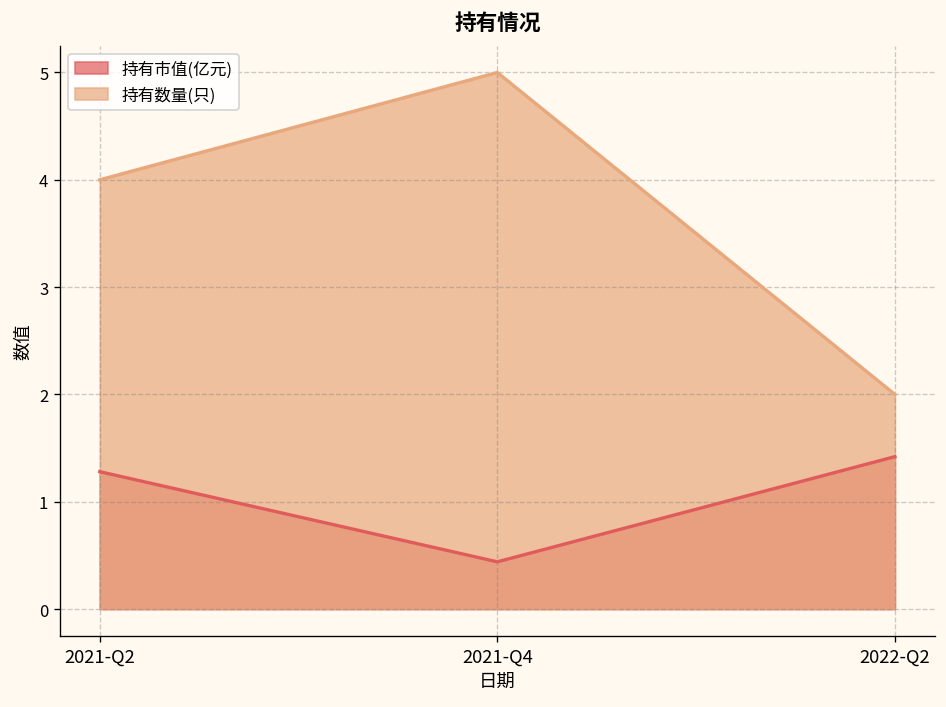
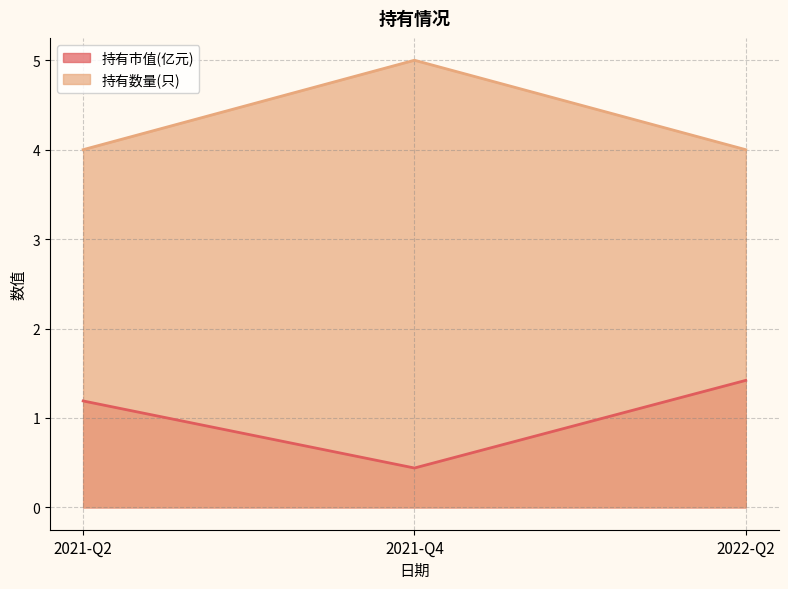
  {
    "持有市值(亿元)": {
-     "2021-Q2": 1.3,
+     "2021-Q2": 1.2,
      "2021-Q4": 0.4,
      "2022-Q2": 1.4
    },
    "持有数量(只)": {
      "2021-Q2": 4,
      "2021-Q4": 5,
-     "2022-Q2": 2
+     "2022-Q2": 4
    }
  }
